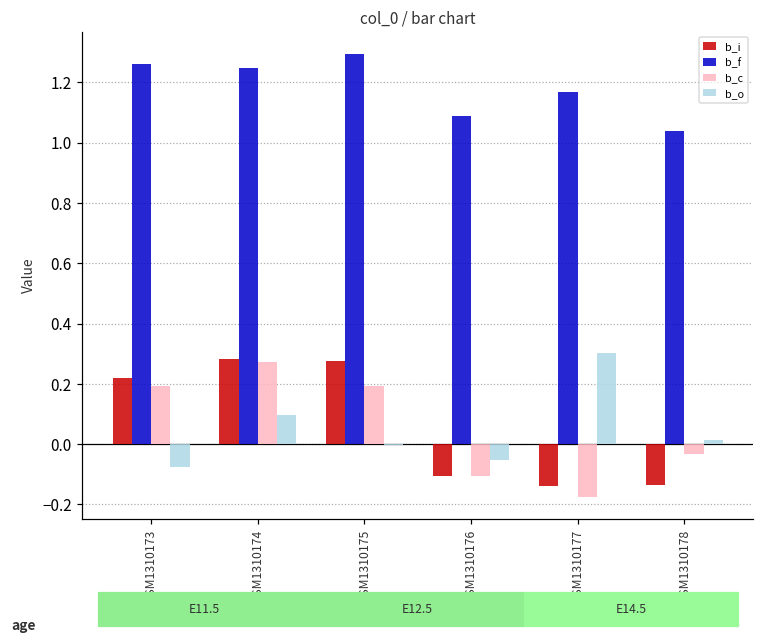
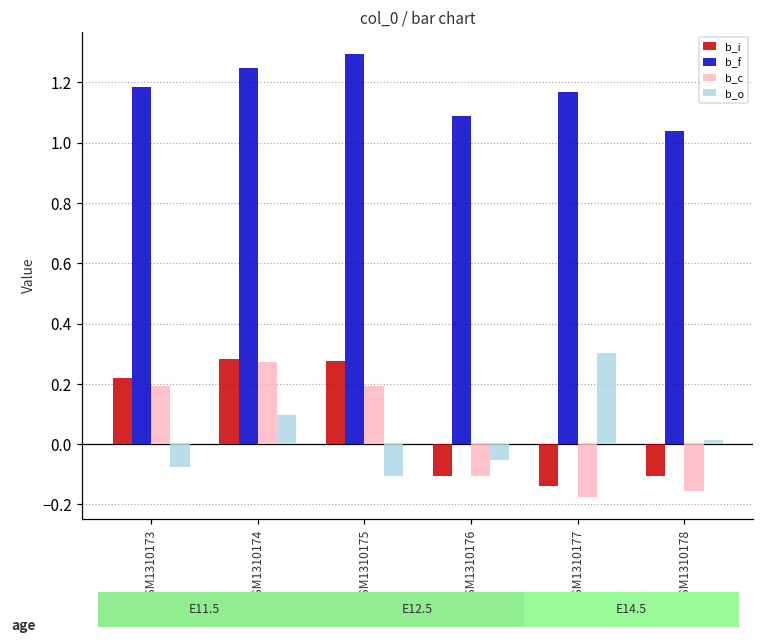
  {
    "b_i": {
      "GSM1310173": 0.22,
      "GSM1310174": 0.28,
      "GSM1310175": 0.27,
      "GSM1310176": -0.11,
      "GSM1310177": -0.14,
-     "GSM1310178": -0.14
+     "GSM1310178": -0.11
    },
    "b_f": {
-     "GSM1310173": 1.26,
+     "GSM1310173": 1.19,
      "GSM1310174": 1.25,
      "GSM1310175": 1.29,
      "GSM1310176": 1.09,
      "GSM1310177": 1.17,
      "GSM1310178": 1.04
    },
    "b_c": {
      "GSM1310173": 0.19,
      "GSM1310174": 0.27,
      "GSM1310175": 0.19,
      "GSM1310176": -0.11,
      "GSM1310177": -0.17,
-     "GSM1310178": -0.03
+     "GSM1310178": -0.16
    },
    "b_o": {
      "GSM1310173": -0.07,
      "GSM1310174": 0.10,
-     "GSM1310175": 0.00,
+     "GSM1310175": -0.11,
      "GSM1310176": -0.05,
      "GSM1310177": 0.30,
      "GSM1310178": 0.01
    }
  }
